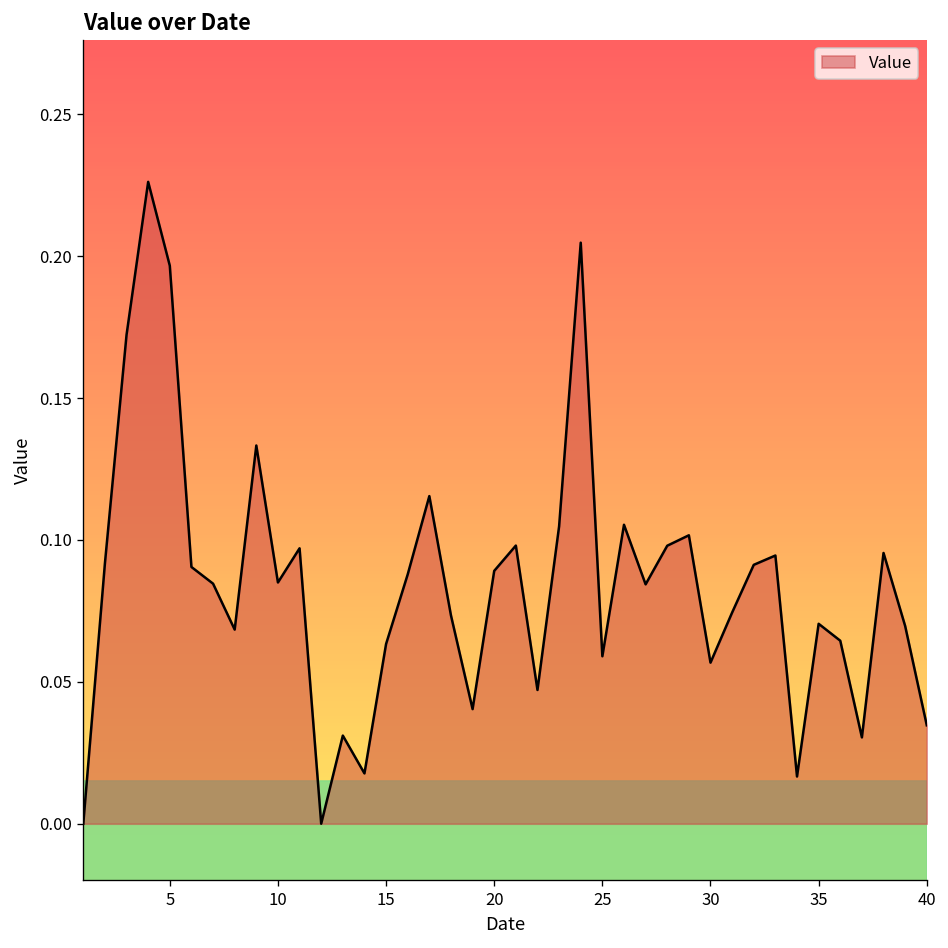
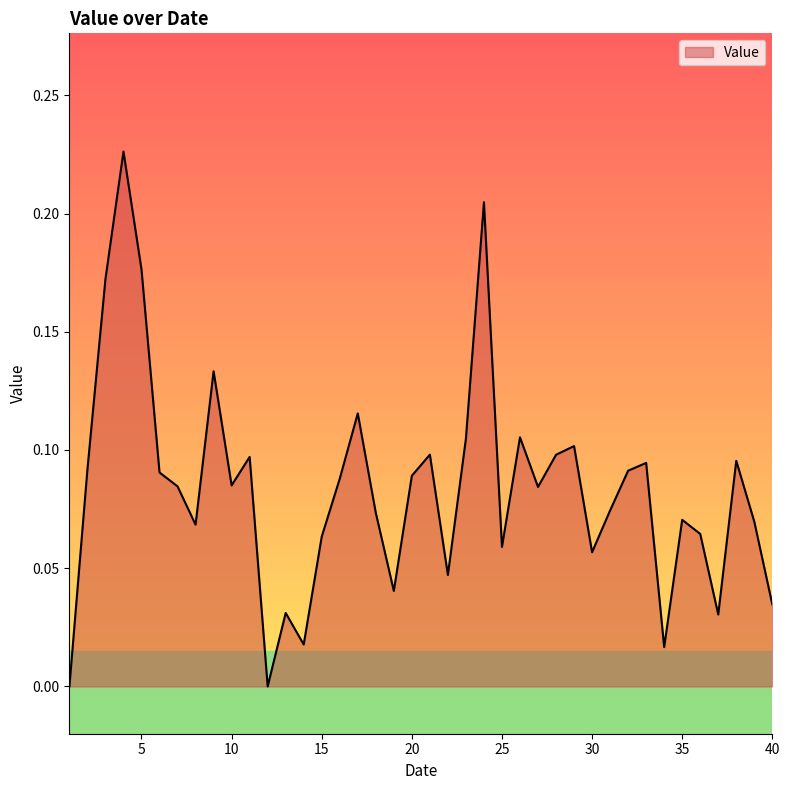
  {
-   "5": 0.197,
+   "5": 0.176,
    "10": 0.085,
    "15": 0.063,
    "20": 0.089,
    "25": 0.059,
    "30": 0.057,
    "35": 0.070,
    "40": 0.035
  }
